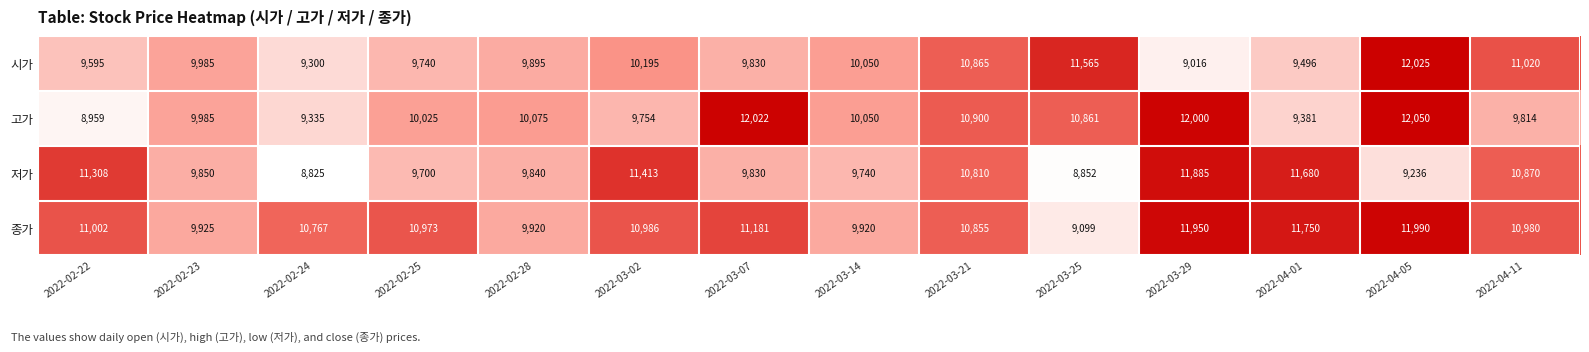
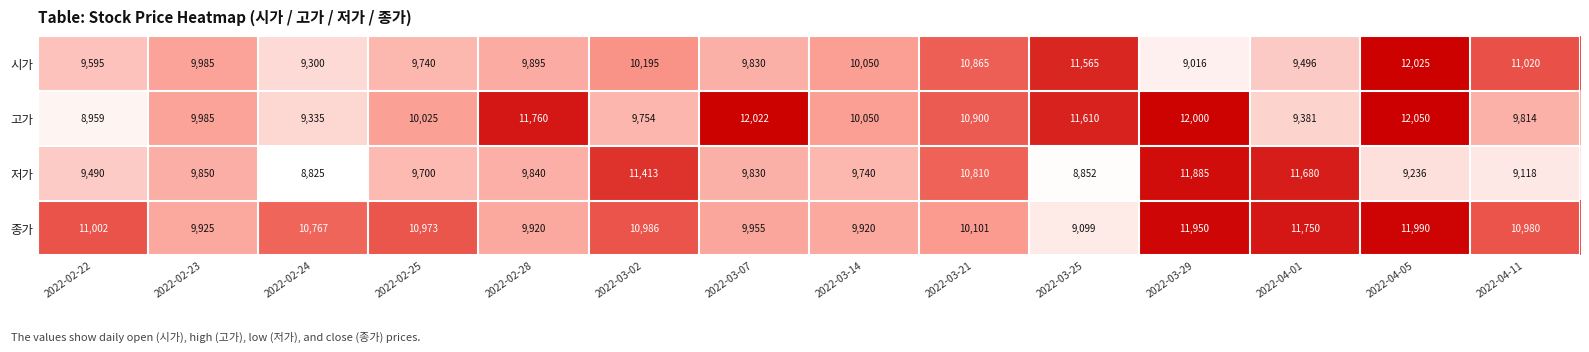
  {
    "시가": {
      "2022-02-22": "9,595",
      "2022-02-23": "9,985",
      "2022-02-24": "9,300",
      "2022-02-25": "9,740",
      "2022-02-28": "9,895",
      "2022-03-02": "10,195",
      "2022-03-07": "9,830",
      "2022-03-14": "10,050",
      "2022-03-21": "10,865",
      "2022-03-25": "11,565",
      "2022-03-29": "9,016",
      "2022-04-01": "9,496",
      "2022-04-05": "12,025",
      "2022-04-11": "11,020"
    },
    "고가": {
      "2022-02-22": "8,959",
      "2022-02-23": "9,985",
      "2022-02-24": "9,335",
      "2022-02-25": "10,025",
-     "2022-02-28": "10,075",
+     "2022-02-28": "11,760",
      "2022-03-02": "9,754",
      "2022-03-07": "12,022",
      "2022-03-14": "10,050",
      "2022-03-21": "10,900",
-     "2022-03-25": "10,861",
+     "2022-03-25": "11,610",
      "2022-03-29": "12,000",
      "2022-04-01": "9,381",
      "2022-04-05": "12,050",
      "2022-04-11": "9,814"
    },
    "저가": {
-     "2022-02-22": "11,308",
+     "2022-02-22": "9,490",
      "2022-02-23": "9,850",
      "2022-02-24": "8,825",
      "2022-02-25": "9,700",
      "2022-02-28": "9,840",
      "2022-03-02": "11,413",
      "2022-03-07": "9,830",
      "2022-03-14": "9,740",
      "2022-03-21": "10,810",
      "2022-03-25": "8,852",
      "2022-03-29": "11,885",
      "2022-04-01": "11,680",
      "2022-04-05": "9,236",
-     "2022-04-11": "10,870"
+     "2022-04-11": "9,118"
    },
    "종가": {
      "2022-02-22": "11,002",
      "2022-02-23": "9,925",
      "2022-02-24": "10,767",
      "2022-02-25": "10,973",
      "2022-02-28": "9,920",
      "2022-03-02": "10,986",
-     "2022-03-07": "11,181",
+     "2022-03-07": "9,955",
      "2022-03-14": "9,920",
-     "2022-03-21": "10,855",
+     "2022-03-21": "10,101",
      "2022-03-25": "9,099",
      "2022-03-29": "11,950",
      "2022-04-01": "11,750",
      "2022-04-05": "11,990",
      "2022-04-11": "10,980"
    }
  }
